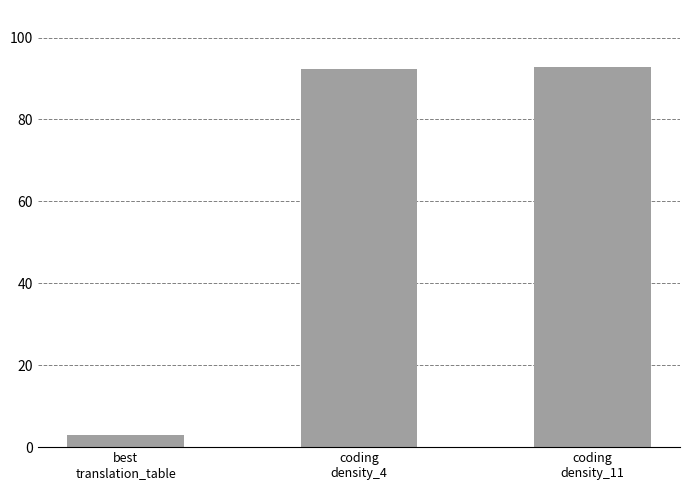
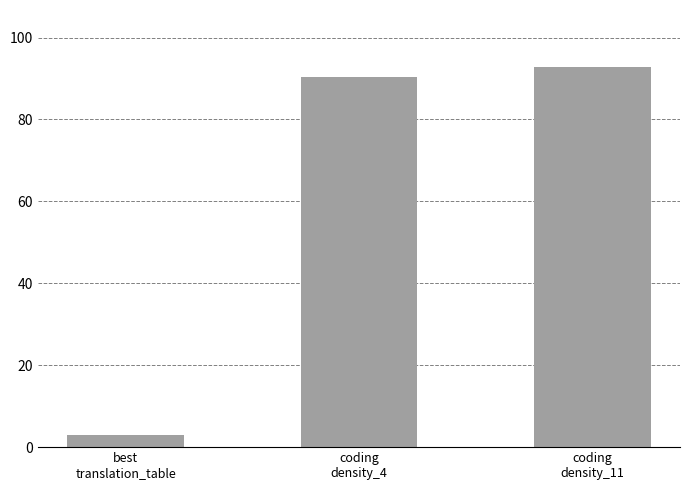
  {
    "best translation_table": 3,
-   "coding density_4": 92,
+   "coding density_4": 90,
    "coding density_11": 93
  }
